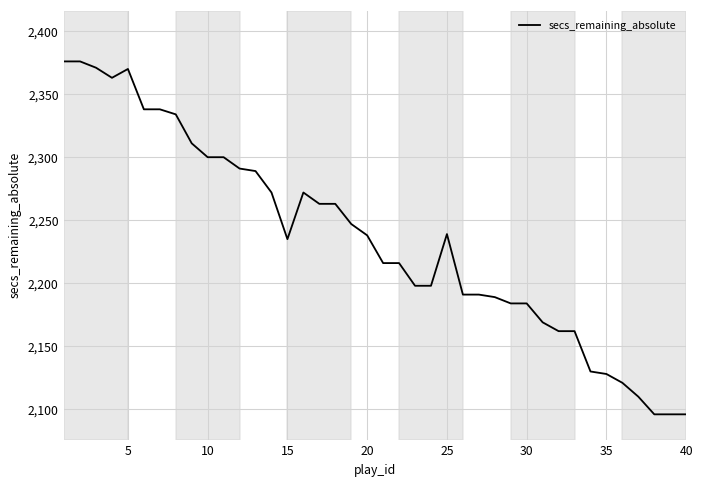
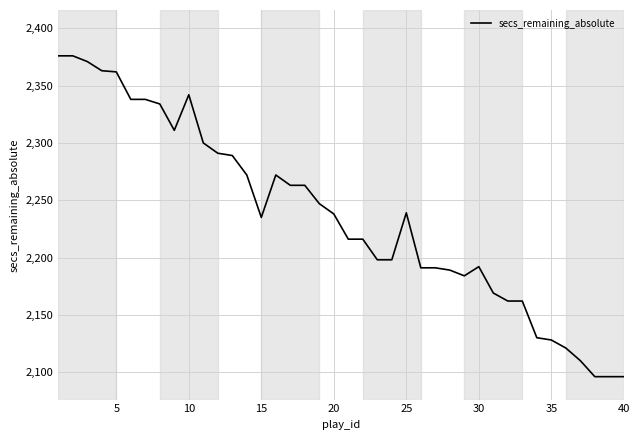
  {
-   "5": "2,370",
-   "10": "2,300",
+   "5": "2,362",
+   "10": "2,342",
    "15": "2,235",
    "20": "2,238",
    "25": "2,239",
-   "30": "2,184",
+   "30": "2,192",
    "35": "2,128",
    "40": "2,096"
  }
